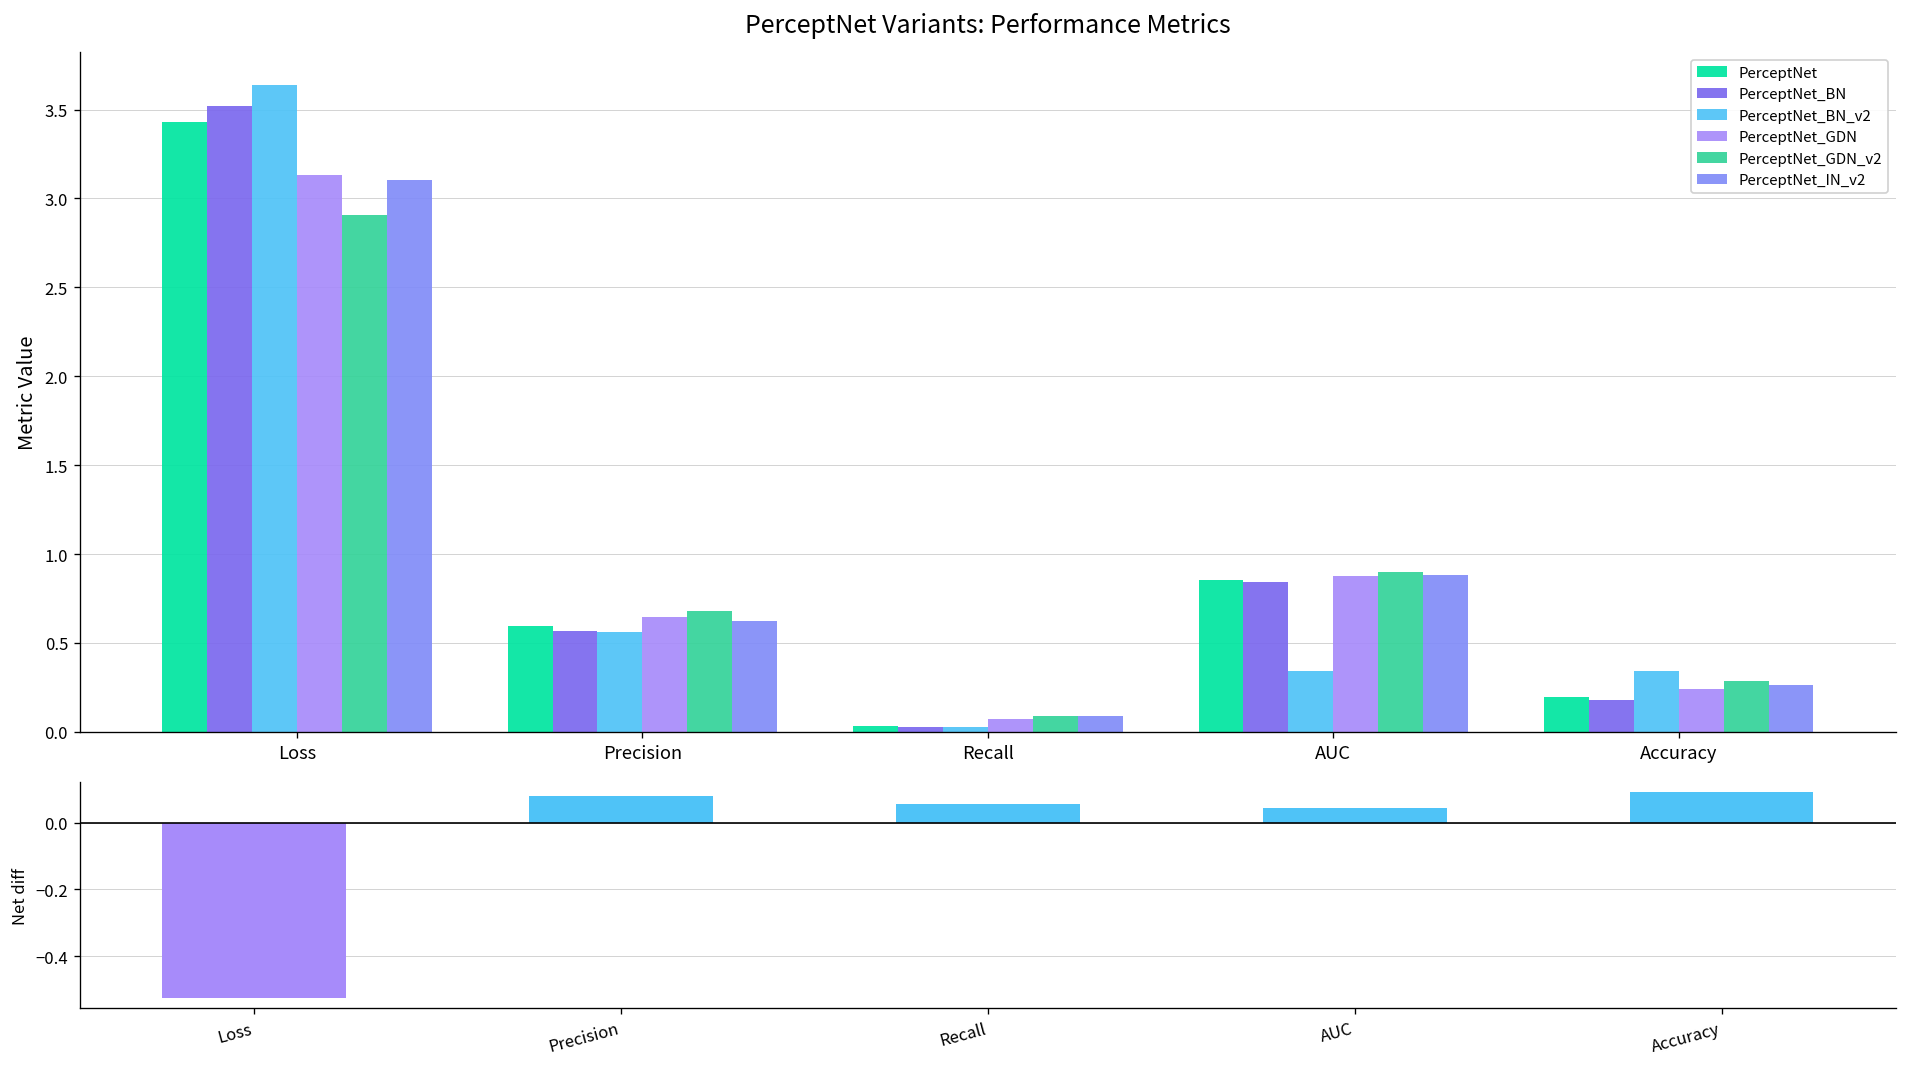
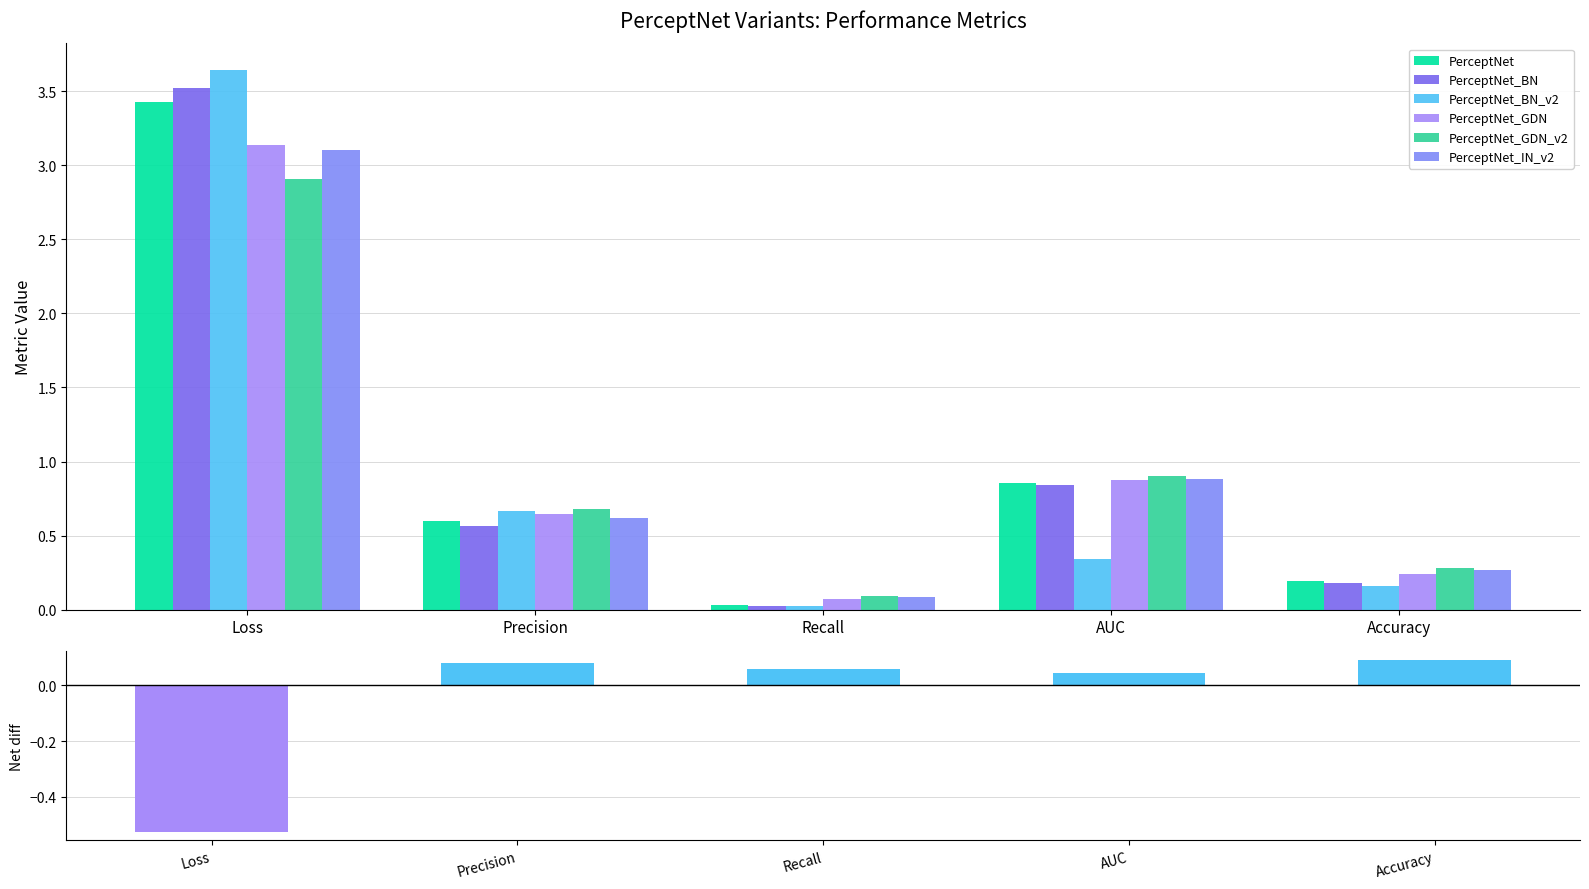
  {
    "PerceptNet Variants: Performance Metrics": {
      "PerceptNet_BN_v2": {
        "Loss": 3.64,
-       "Precision": 0.56,
+       "Precision": 0.67,
        "Recall": 0.03,
        "AUC": 0.34,
-       "Accuracy": 0.34
+       "Accuracy": 0.16
      }
    }
  }
